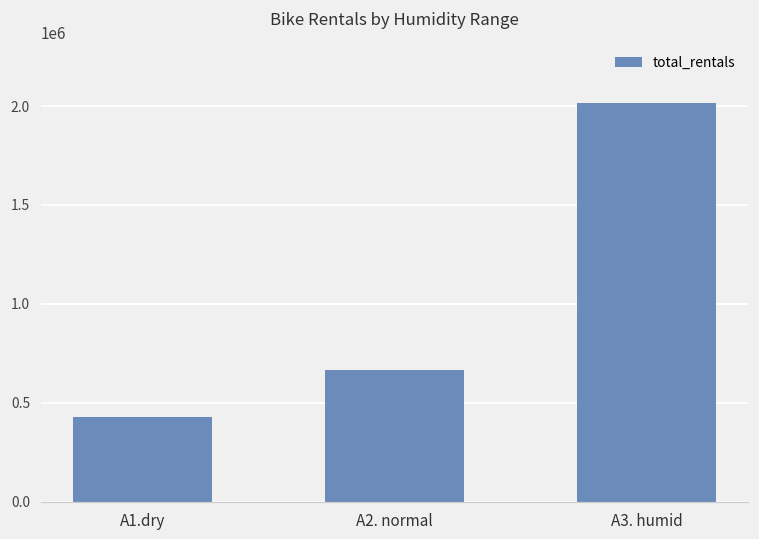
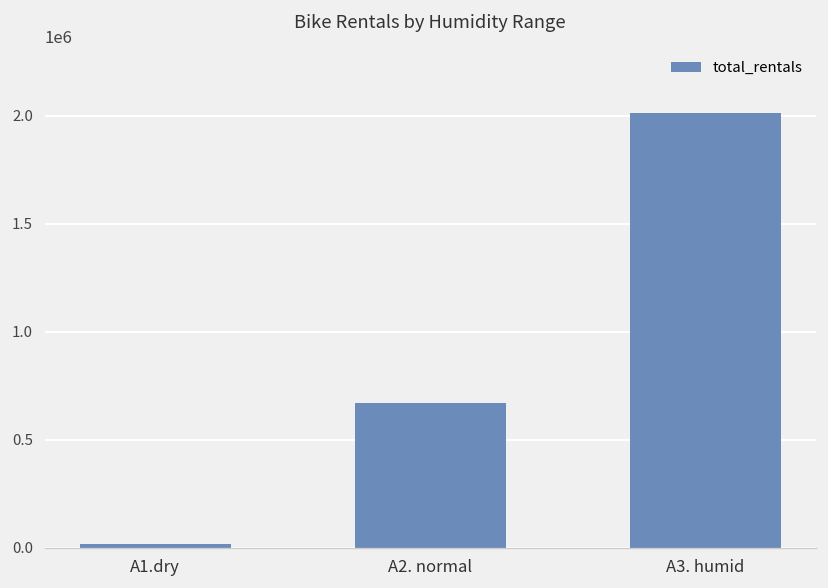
  {
-   "A1.dry": 430000,
+   "A1.dry": 10000,
    "A2. normal": 670000,
    "A3. humid": 2010000
  }
